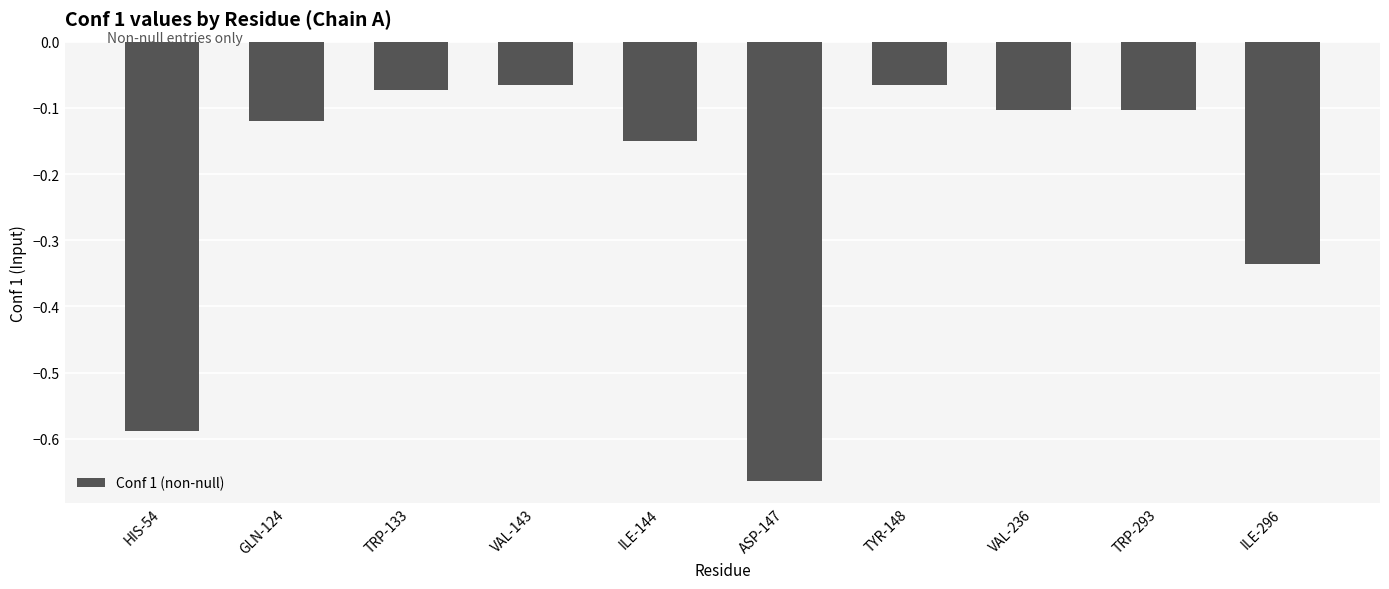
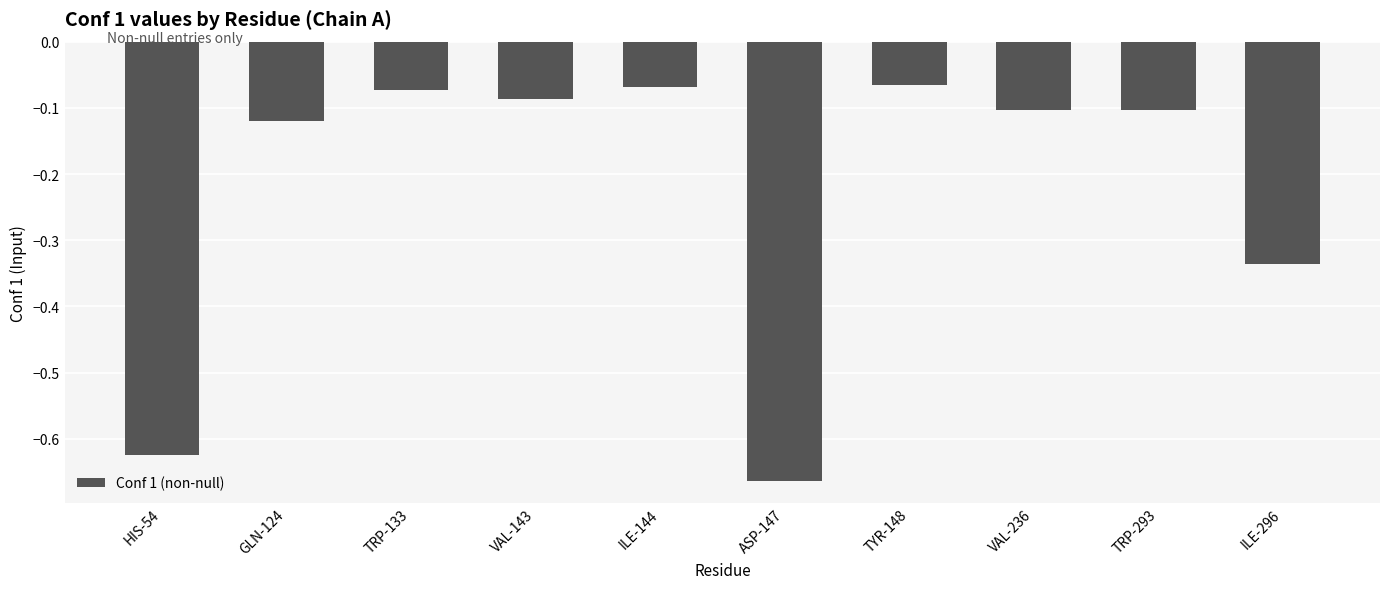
  {
-   "HIS-54": -0.59,
+   "HIS-54": -0.63,
    "GLN-124": -0.12,
    "TRP-133": -0.07,
-   "VAL-143": -0.07,
-   "ILE-144": -0.15,
+   "VAL-143": -0.09,
+   "ILE-144": -0.07,
    "ASP-147": -0.66,
    "TYR-148": -0.07,
    "VAL-236": -0.10,
    "TRP-293": -0.10,
    "ILE-296": -0.34
  }
